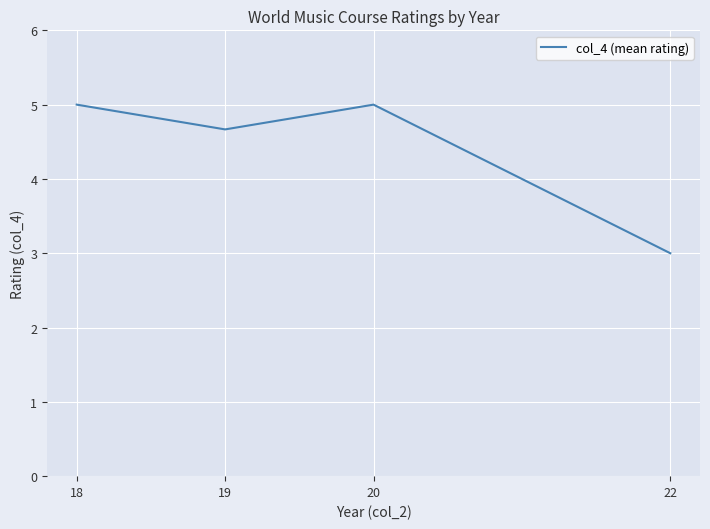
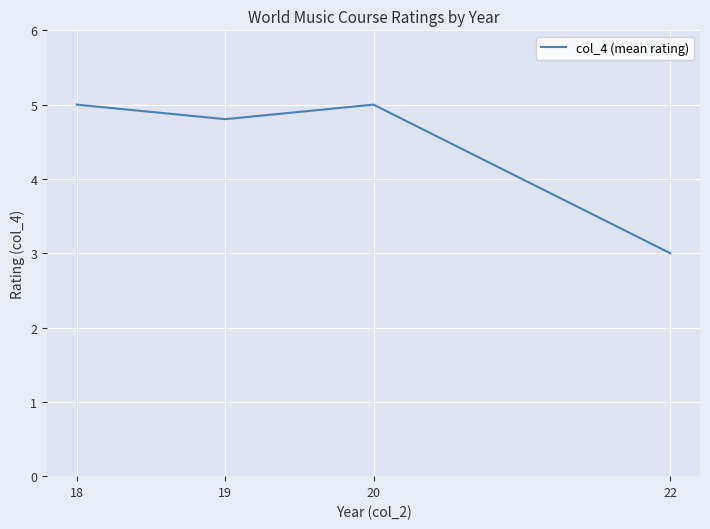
  {
    "18": 5.0,
-   "19": 4.7,
+   "19": 4.8,
    "20": 5.0,
    "22": 3.0
  }
